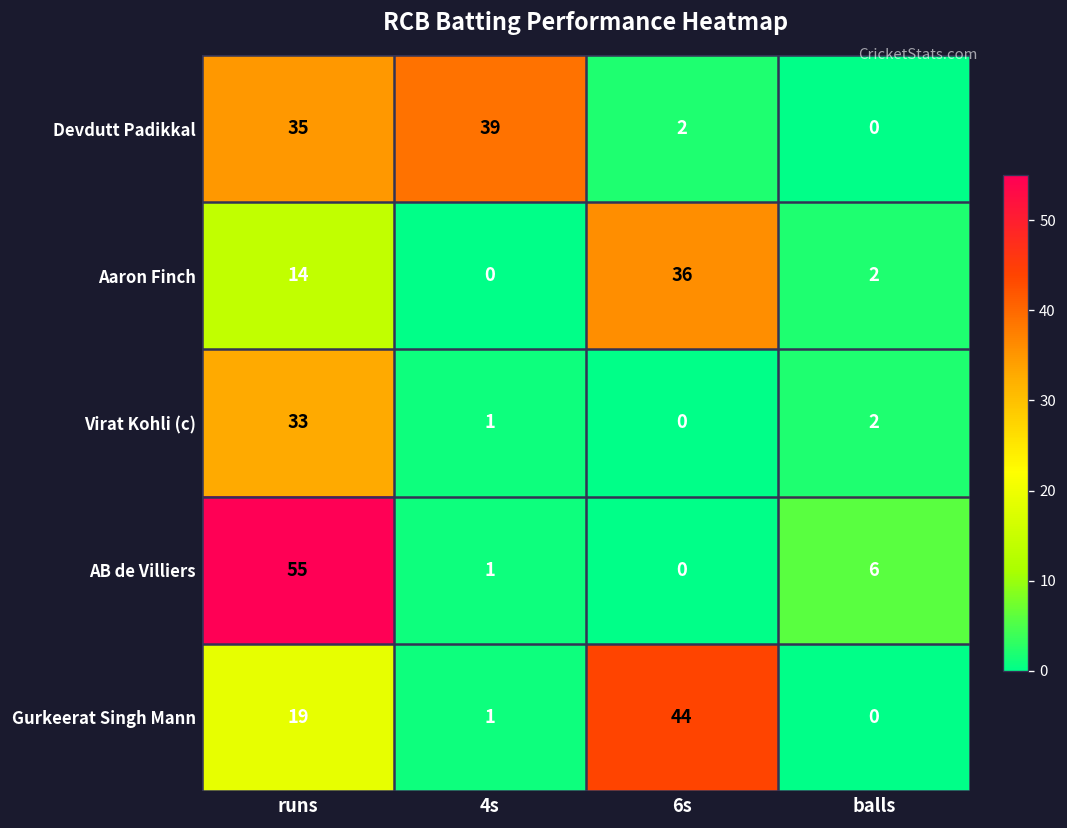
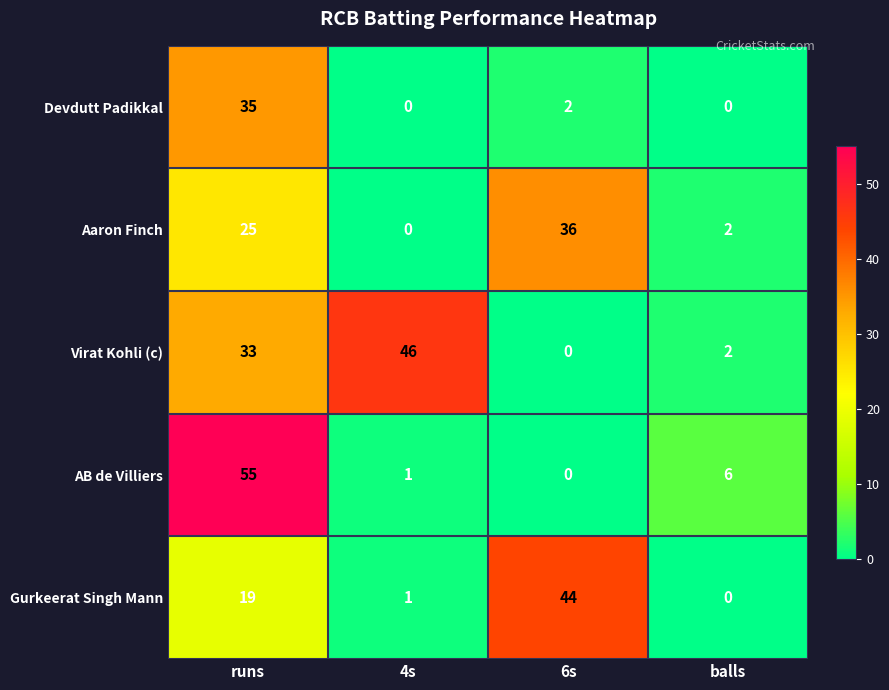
  {
    "Devdutt Padikkal": {
      "runs": 35,
-     "4s": 39,
+     "4s": 0,
      "6s": 2
    },
    "Aaron Finch": {
-     "runs": 14,
+     "runs": 25,
      "4s": 0,
      "6s": 36,
      "balls": 2
    },
    "Virat Kohli (c)": {
      "runs": 33,
-     "4s": 1,
+     "4s": 46,
      "6s": 0,
      "balls": 2
    },
    "AB de Villiers": {
      "runs": 55,
      "4s": 1,
      "6s": 0,
      "balls": 6
    },
    "Gurkeerat Singh Mann": {
      "runs": 19,
      "4s": 1,
      "6s": 44,
      "balls": 0
    }
  }
